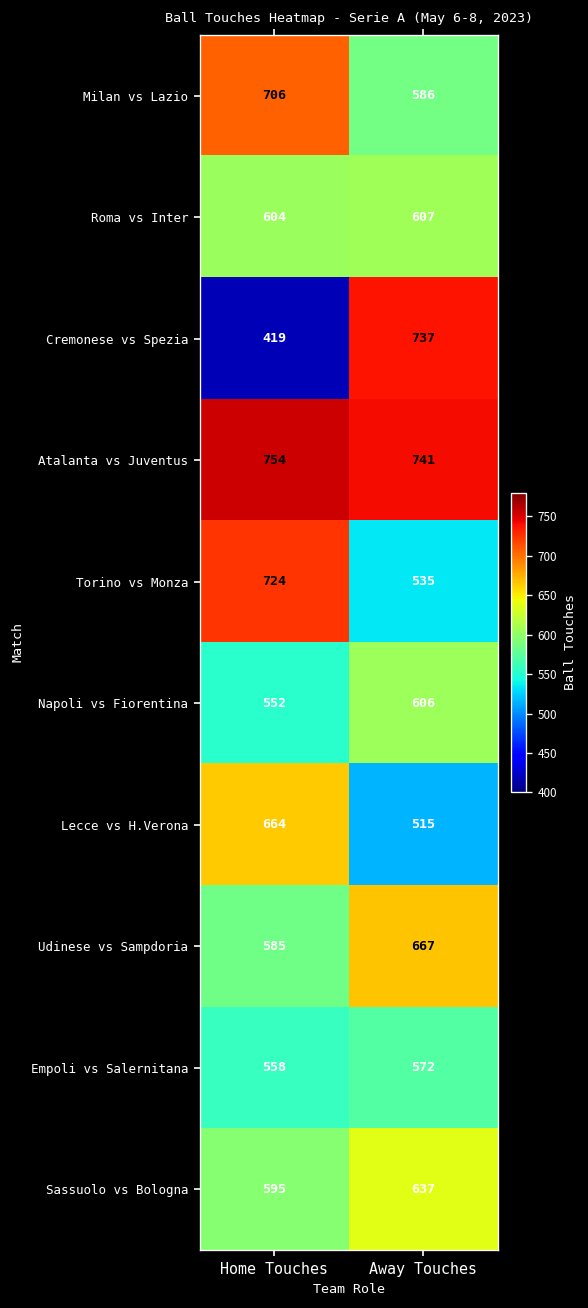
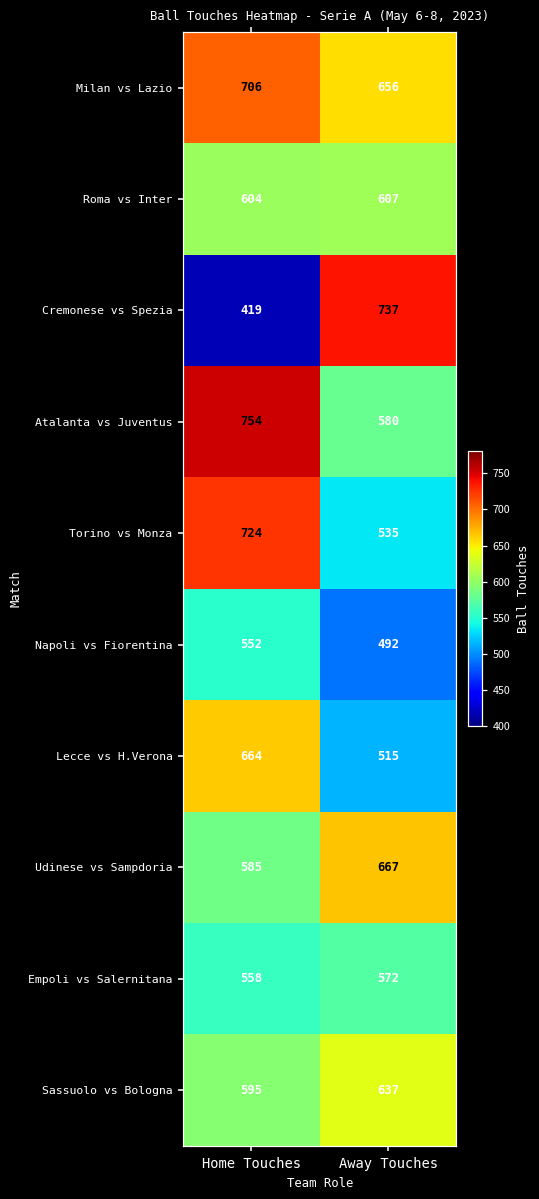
  {
    "Milan vs Lazio": {
      "Home Touches": 706,
-     "Away Touches": 586
+     "Away Touches": 656
    },
    "Roma vs Inter": {
      "Home Touches": 604,
      "Away Touches": 607
    },
    "Cremonese vs Spezia": {
      "Home Touches": 419,
      "Away Touches": 737
    },
    "Atalanta vs Juventus": {
      "Home Touches": 754,
-     "Away Touches": 741
+     "Away Touches": 580
    },
    "Torino vs Monza": {
      "Home Touches": 724,
      "Away Touches": 535
    },
    "Napoli vs Fiorentina": {
      "Home Touches": 552,
-     "Away Touches": 606
+     "Away Touches": 492
    },
    "Lecce vs H.Verona": {
      "Home Touches": 664,
      "Away Touches": 515
    },
    "Udinese vs Sampdoria": {
      "Home Touches": 585,
      "Away Touches": 667
    },
    "Empoli vs Salernitana": {
      "Home Touches": 558,
      "Away Touches": 572
    },
    "Sassuolo vs Bologna": {
      "Home Touches": 595,
      "Away Touches": 637
    }
  }
